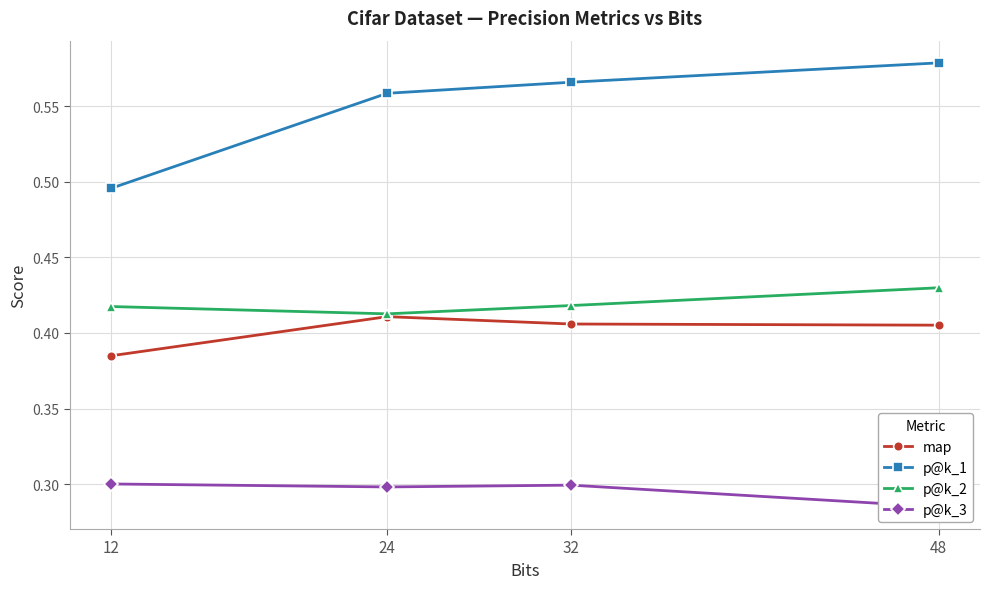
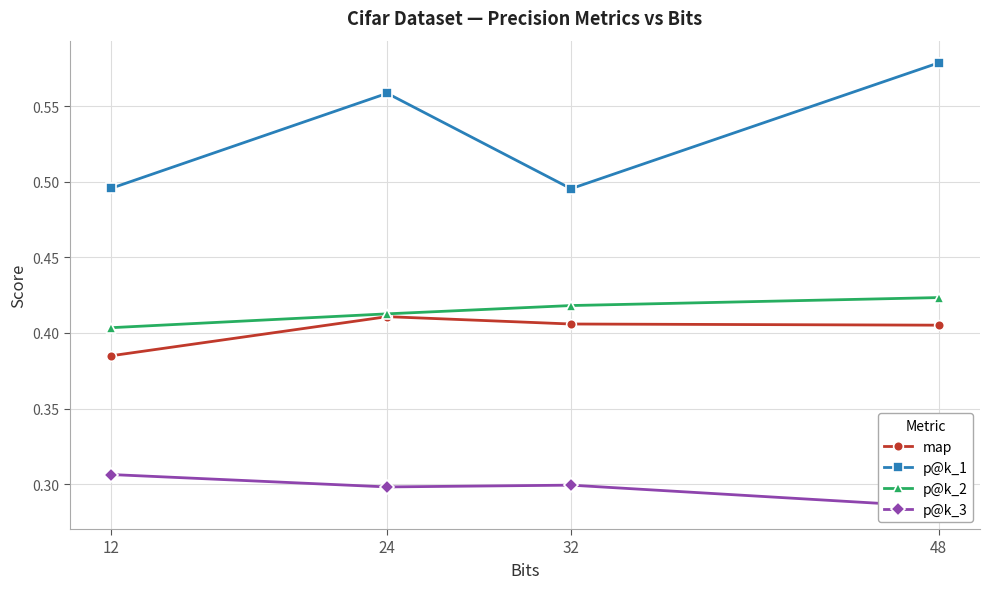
  {
    "map": {
      "12": 0.385,
      "24": 0.411,
      "32": 0.406,
      "48": 0.405
    },
    "p@k_1": {
      "12": 0.496,
      "24": 0.559,
-     "32": 0.566,
+     "32": 0.495,
      "48": 0.579
    },
    "p@k_2": {
-     "12": 0.417,
+     "12": 0.403,
      "24": 0.413,
      "32": 0.418,
-     "48": 0.430
+     "48": 0.423
    },
    "p@k_3": {
-     "12": 0.300,
+     "12": 0.306,
      "24": 0.298,
      "32": 0.299
    }
  }
